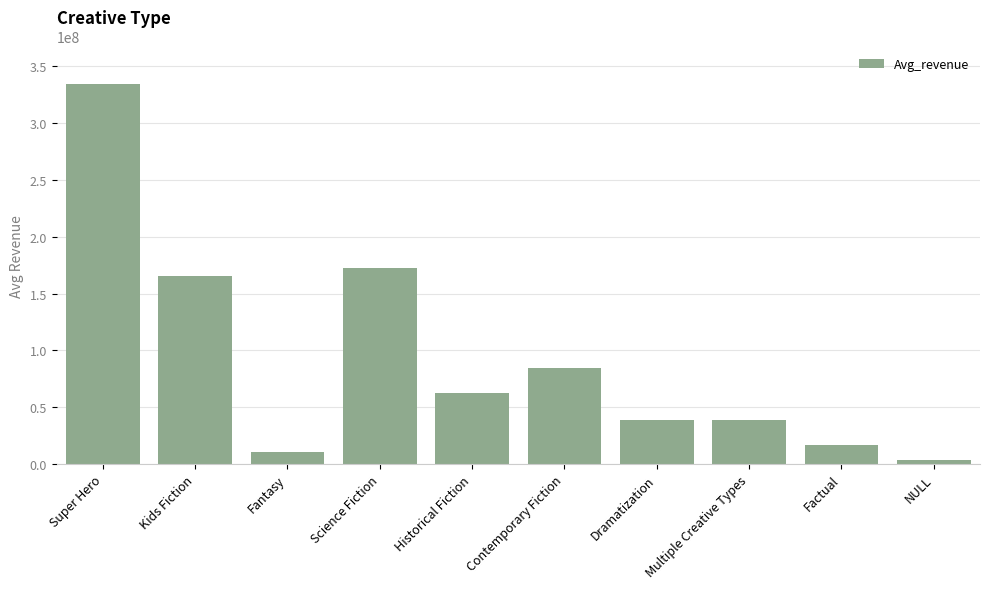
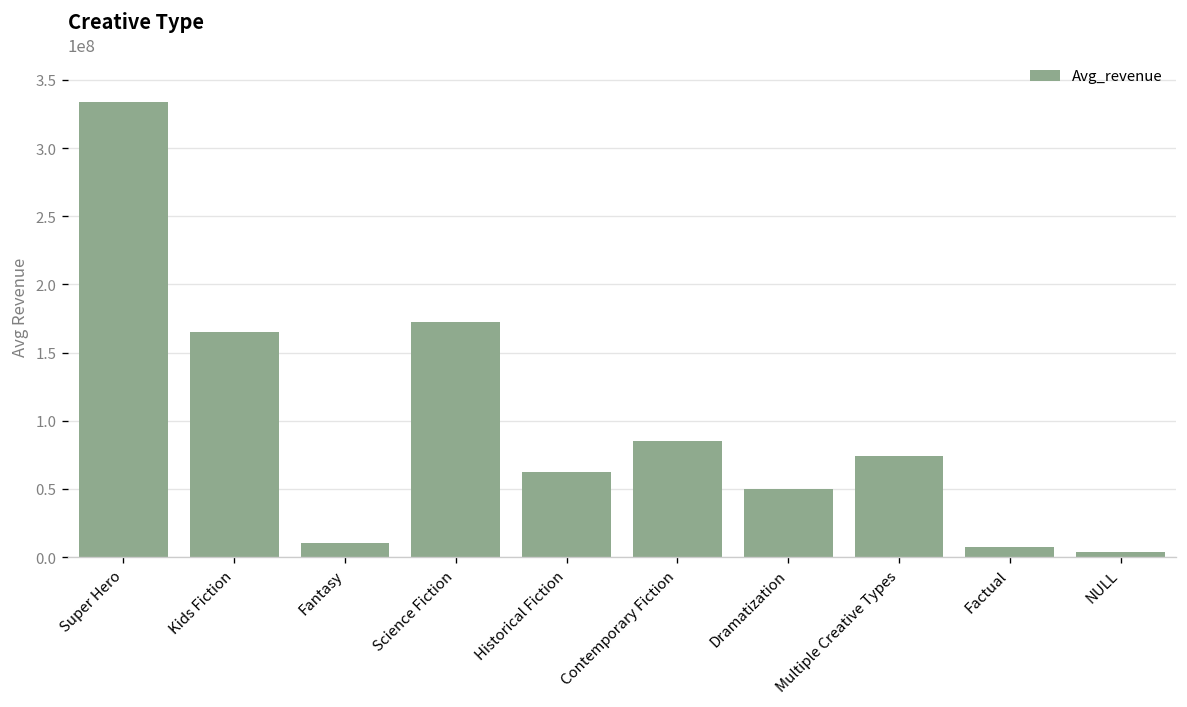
  {
    "Super Hero": 334000000,
    "Kids Fiction": 165000000,
    "Fantasy": 10000000,
    "Science Fiction": 172000000,
    "Historical Fiction": 62000000,
    "Contemporary Fiction": 85000000,
-   "Dramatization": 39000000,
-   "Multiple Creative Types": 39000000,
-   "Factual": 16000000,
+   "Dramatization": 50000000,
+   "Multiple Creative Types": 74000000,
+   "Factual": 7000000,
    "NULL": 4000000
  }
